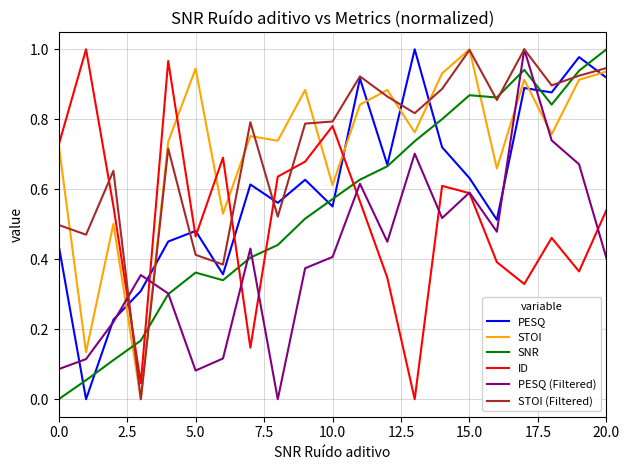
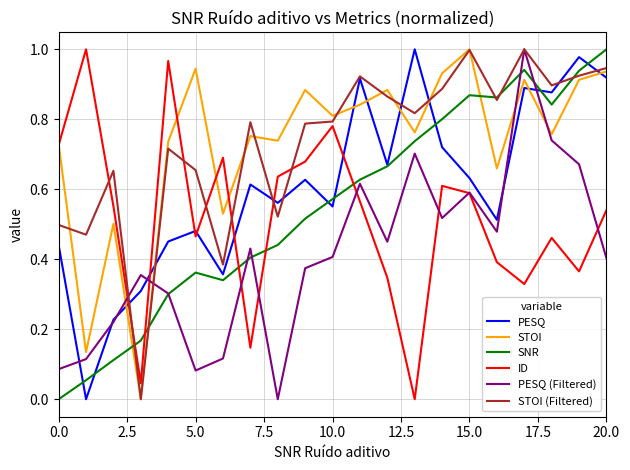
  {
    "PESQ": {
      "0.0": 0.44,
      "5.0": 0.48,
      "10.0": 0.55,
      "15.0": 0.63,
      "20.0": 0.92
    },
    "STOI": {
      "5.0": 0.94,
-     "10.0": 0.61,
+     "10.0": 0.81,
      "20.0": 0.94
    },
    "SNR": {
      "0.0": 0.00,
      "5.0": 0.36,
      "10.0": 0.57,
      "15.0": 0.87,
      "20.0": 1.00
    },
    "ID": {
      "5.0": 0.47,
      "10.0": 0.78,
      "20.0": 0.54
    },
    "PESQ (Filtered)": {
      "0.0": 0.09,
      "5.0": 0.08,
      "10.0": 0.41,
      "20.0": 0.40
    },
    "STOI (Filtered)": {
      "0.0": 0.50,
-     "5.0": 0.41,
+     "5.0": 0.65,
      "10.0": 0.79,
      "20.0": 0.95
    }
  }
